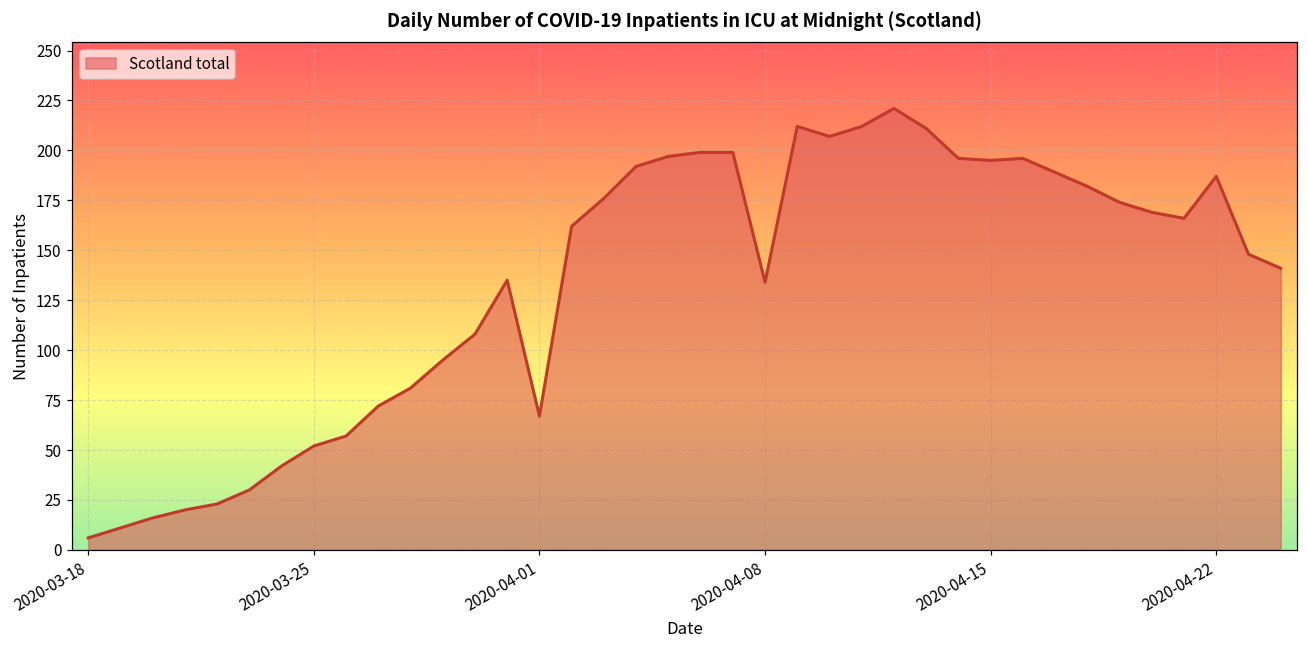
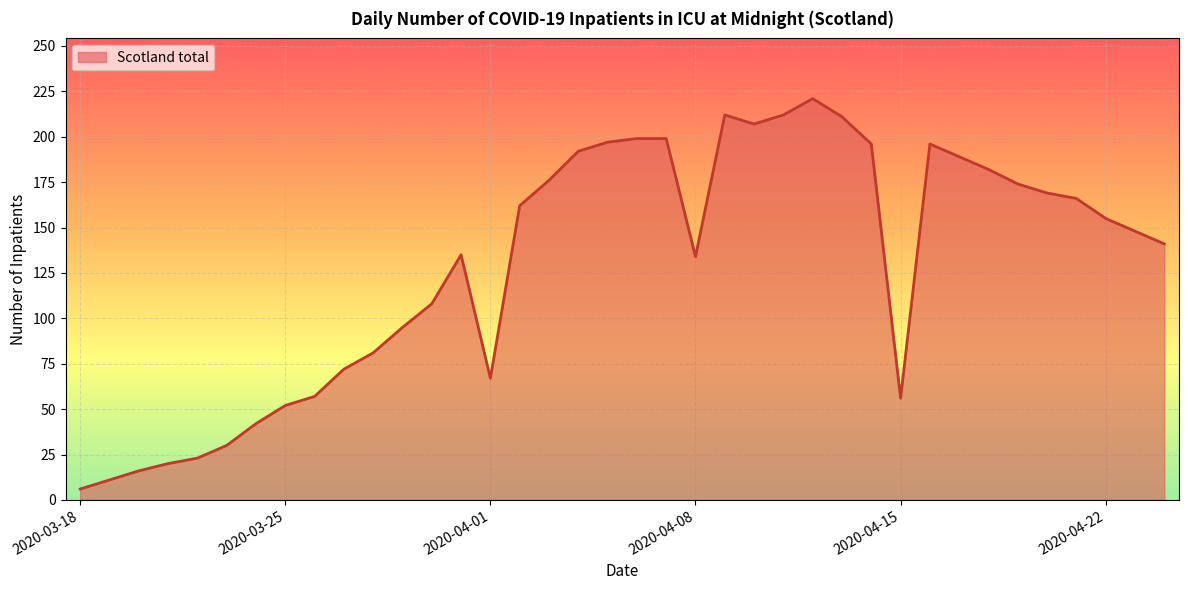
  {
    "2020-03-18": 6,
    "2020-03-25": 52,
    "2020-04-01": 67,
    "2020-04-08": 134,
-   "2020-04-15": 195,
-   "2020-04-22": 187
+   "2020-04-15": 56,
+   "2020-04-22": 155
  }
